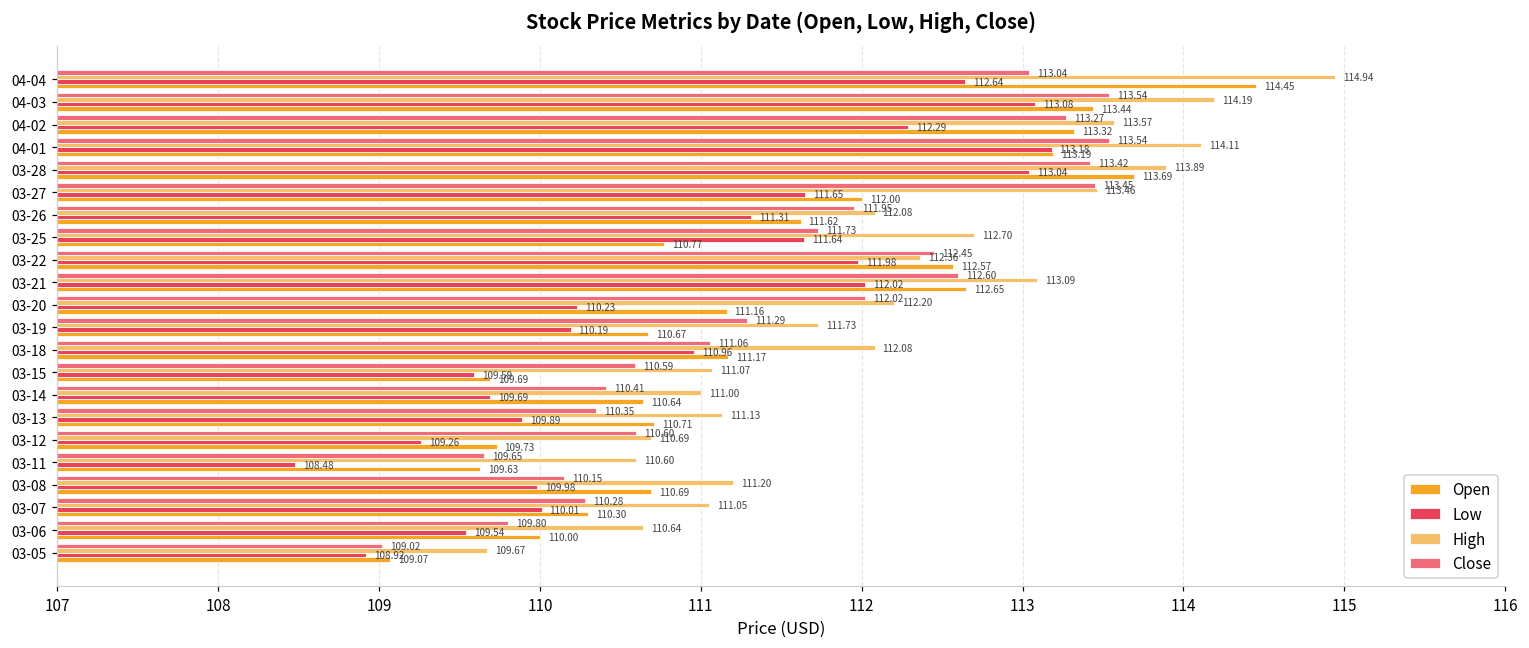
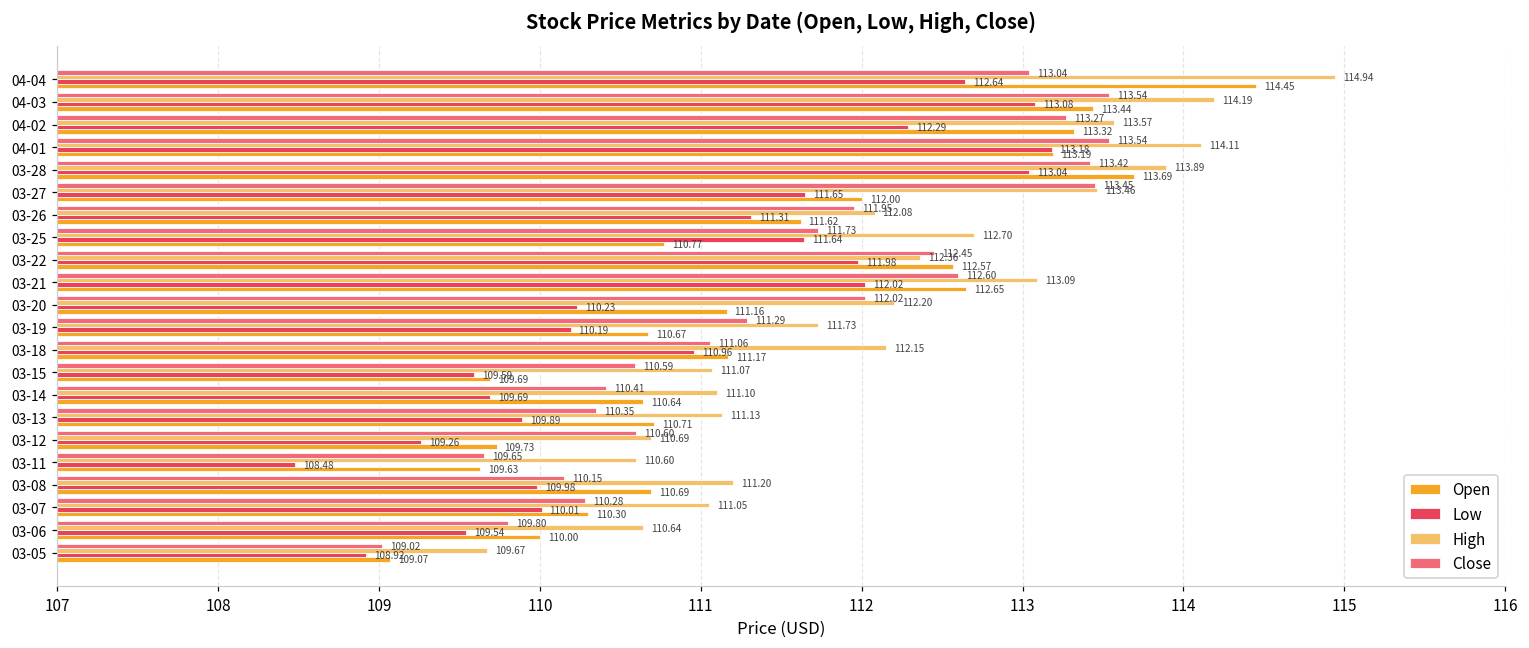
  {
    "Open": {
      "04-04": 114.45,
      "04-03": 113.44,
      "04-02": 113.32,
      "03-28": 113.69,
      "03-27": 112.00,
      "03-26": 111.62,
      "03-25": 110.77,
      "03-22": 112.57,
      "03-21": 112.65,
      "03-20": 111.16,
      "03-19": 110.67,
      "03-18": 111.17,
      "03-14": 110.64,
      "03-13": 110.71,
      "03-12": 109.73,
      "03-11": 109.63,
      "03-08": 110.69,
      "03-07": 110.30,
      "03-06": 110.00,
      "03-05": 109.07
    },
    "High": {
      "04-04": 114.94,
      "04-03": 114.19,
      "04-02": 113.57,
      "04-01": 114.11,
      "03-28": 113.89,
      "03-25": 112.70,
      "03-21": 113.09,
      "03-20": 112.20,
      "03-19": 111.73,
-     "03-18": 112.08,
+     "03-18": 112.15,
      "03-15": 111.07,
-     "03-14": 111.00,
+     "03-14": 111.10,
      "03-13": 111.13,
      "03-11": 110.60,
      "03-08": 111.20,
      "03-07": 111.05,
      "03-06": 110.64,
      "03-05": 109.67
    }
  }
